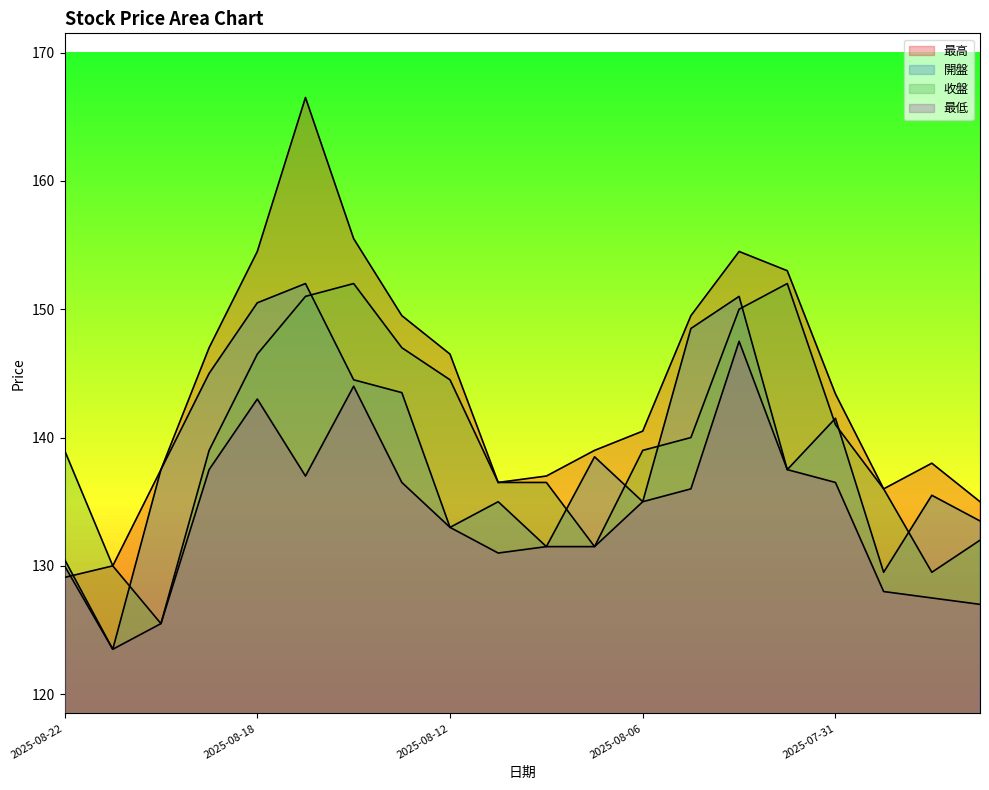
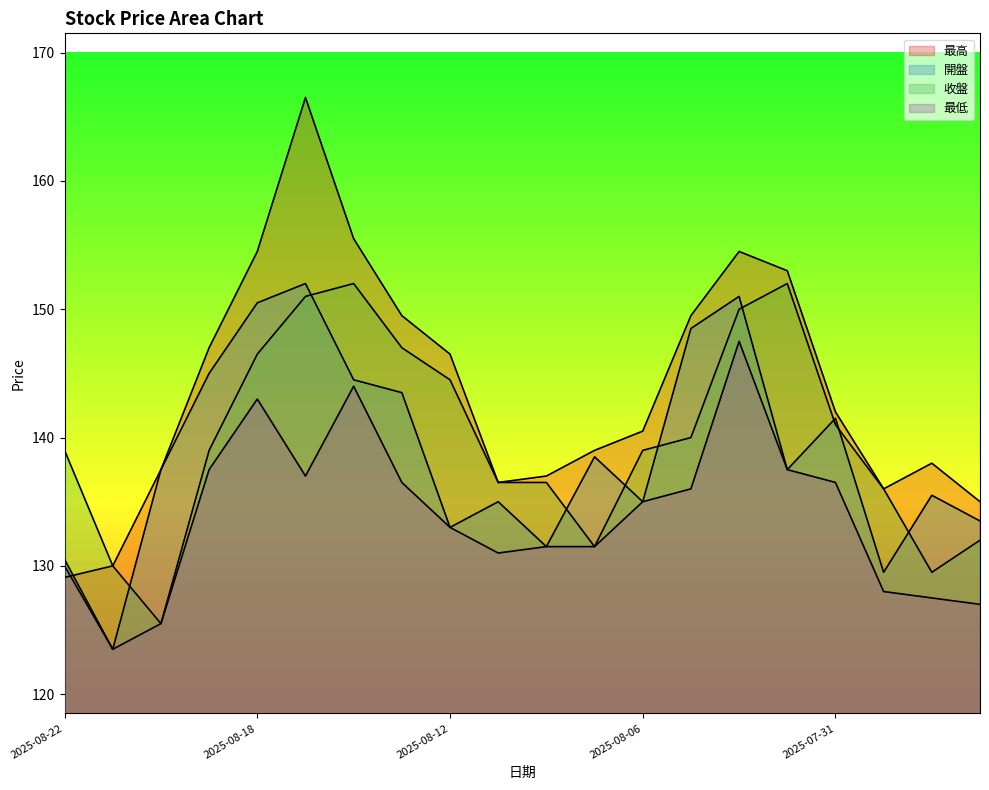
  {
    "最高": {
      "2025-08-22": 129.1,
      "2025-08-18": 154.5,
      "2025-08-12": 146.5,
      "2025-08-06": 140.5,
-     "2025-07-31": 143.4
+     "2025-07-31": 142.0
    }
  }
